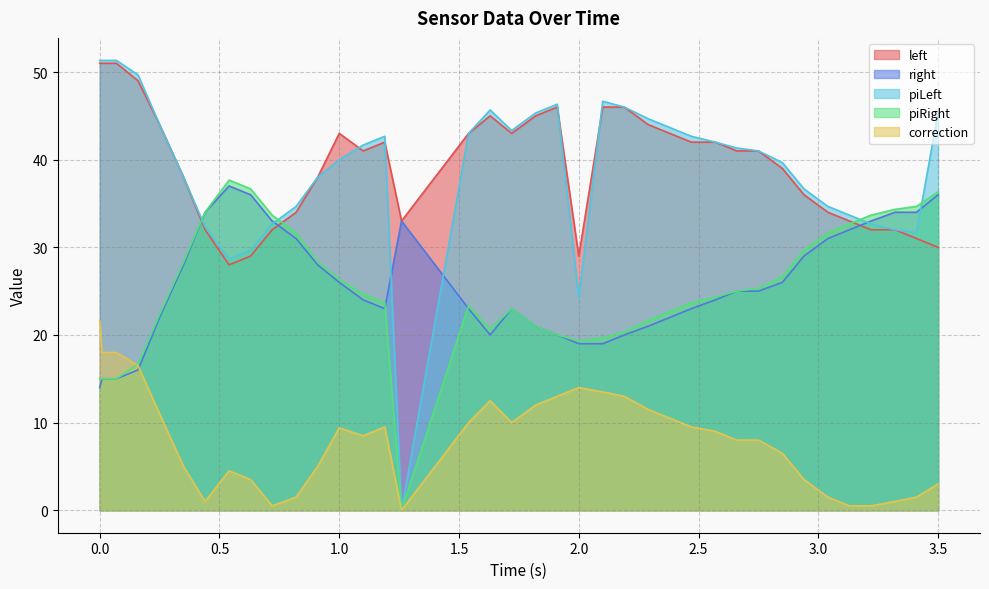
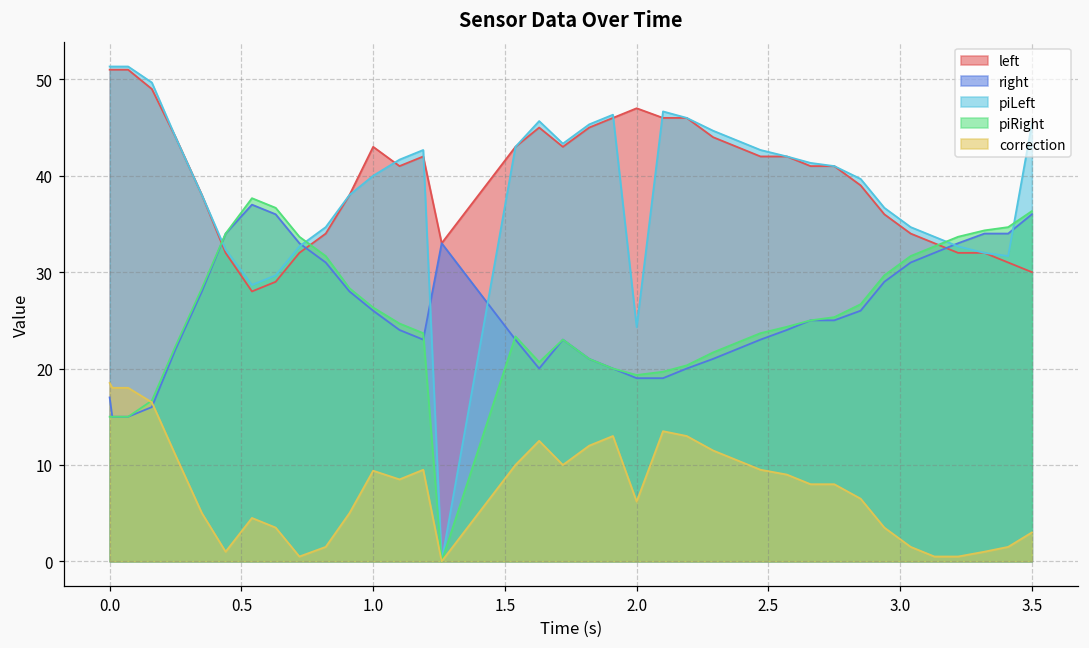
  {
    "left": {
      "0.0": 51,
      "1.0": 43,
-     "2.0": 29,
+     "2.0": 47,
      "3.5": 30
    },
    "right": {
-     "0.0": 14,
+     "0.0": 17,
      "1.0": 26,
      "2.0": 19,
      "3.5": 36
    },
    "piLeft": {
      "0.0": 51,
      "1.0": 40,
      "2.0": 24
    },
    "piRight": {
      "1.0": 26,
      "2.0": 19,
      "3.5": 36
    },
    "correction": {
-     "0.0": 22,
+     "0.0": 19,
      "1.0": 9,
-     "2.0": 14,
+     "2.0": 6,
      "3.5": 3
    }
  }
